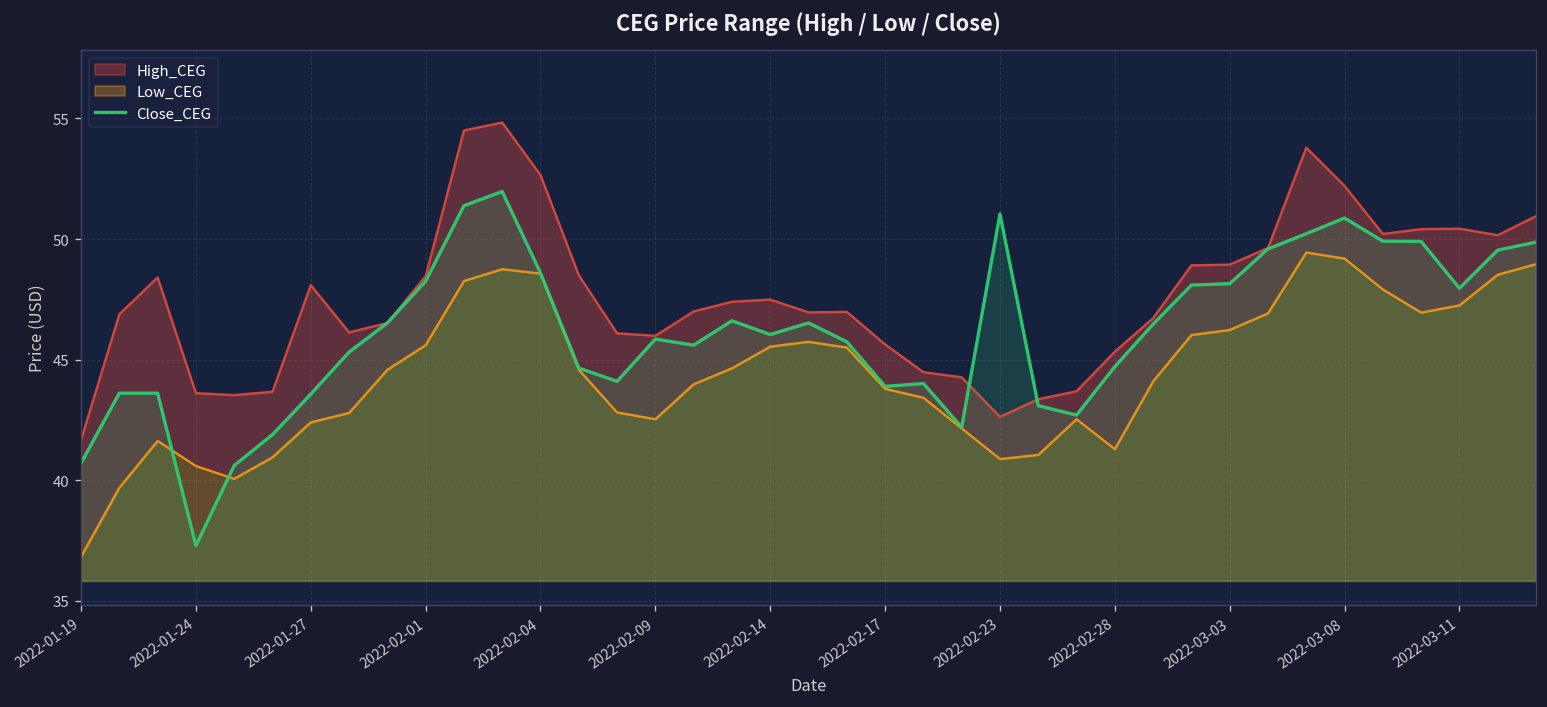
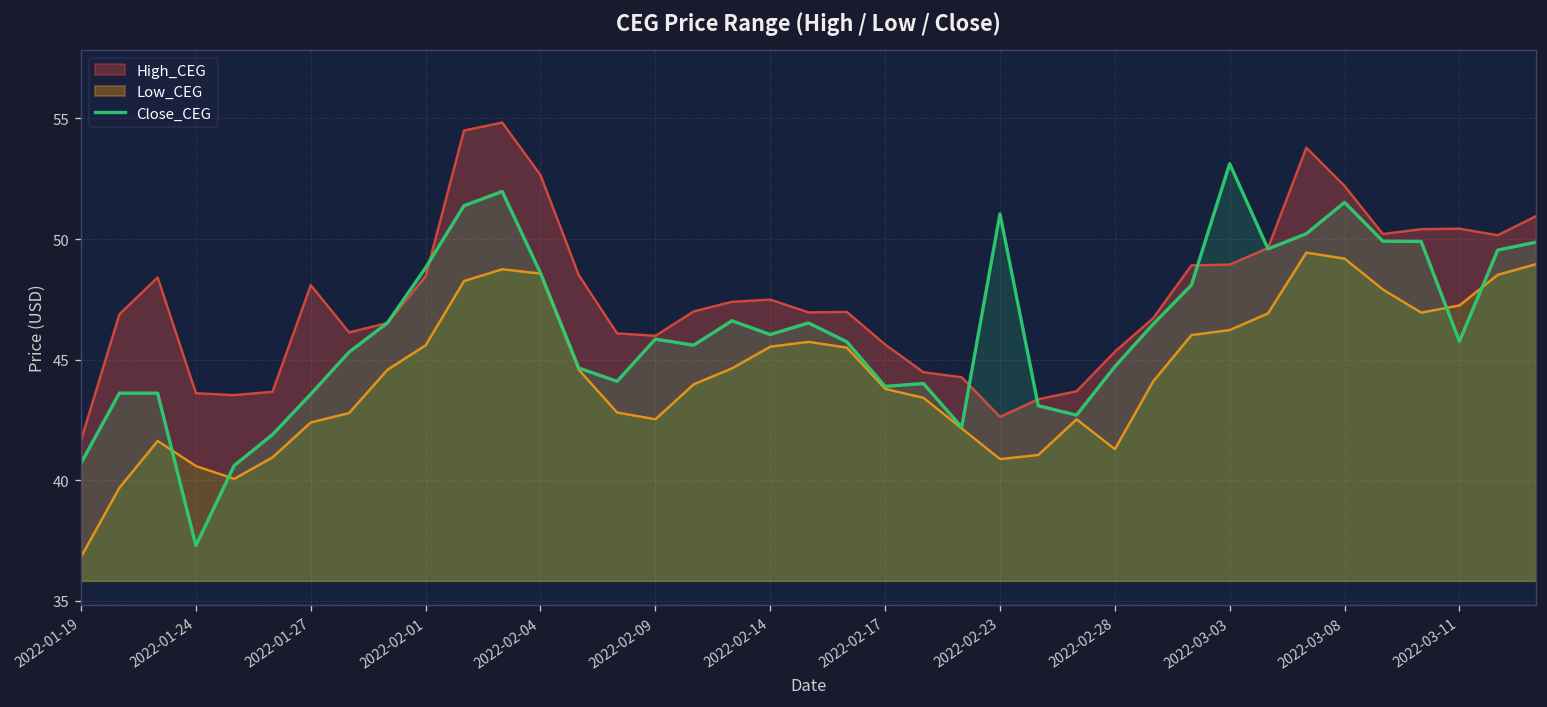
  {
    "Close_CEG": {
      "2022-01-19": 40.7,
      "2022-01-24": 37.3,
      "2022-01-27": 43.6,
-     "2022-02-01": 48.3,
+     "2022-02-01": 48.8,
      "2022-02-09": 45.9,
      "2022-02-14": 46.0,
      "2022-02-23": 51.0,
      "2022-02-28": 44.7,
-     "2022-03-03": 48.2,
-     "2022-03-08": 50.9,
-     "2022-03-11": 48.0
+     "2022-03-03": 53.1,
+     "2022-03-08": 51.5,
+     "2022-03-11": 45.8
    }
  }
